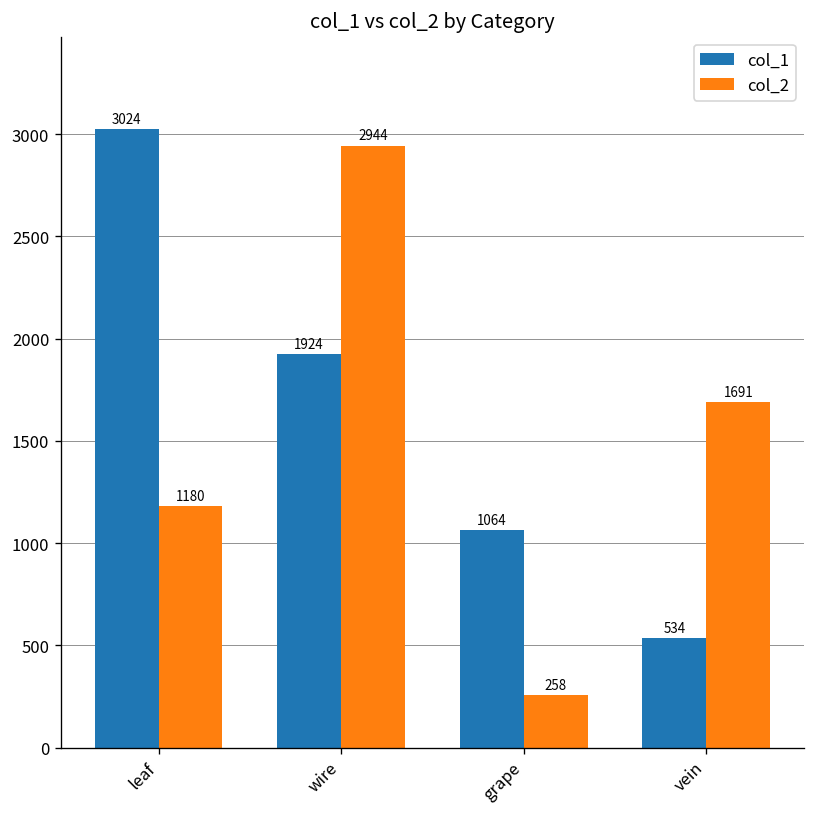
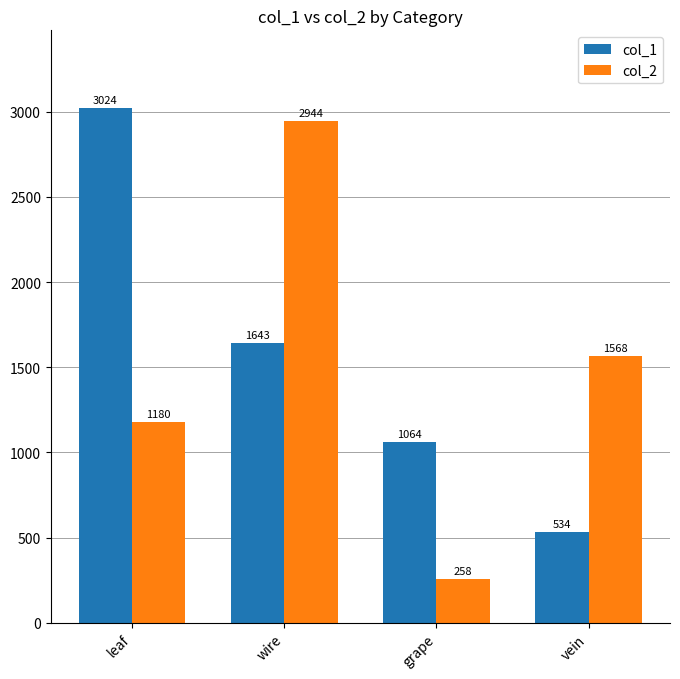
  {
    "col_1": {
      "leaf": 3024,
-     "wire": 1924,
+     "wire": 1643,
      "grape": 1064,
      "vein": 534
    },
    "col_2": {
      "leaf": 1180,
      "wire": 2944,
      "grape": 258,
-     "vein": 1691
+     "vein": 1568
    }
  }
